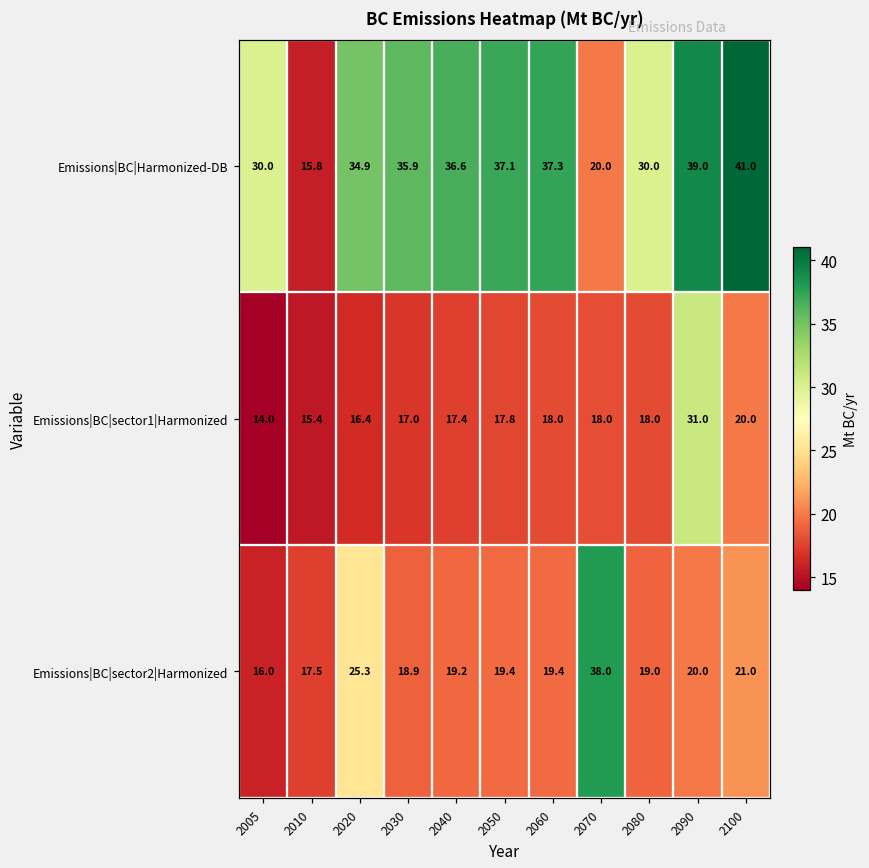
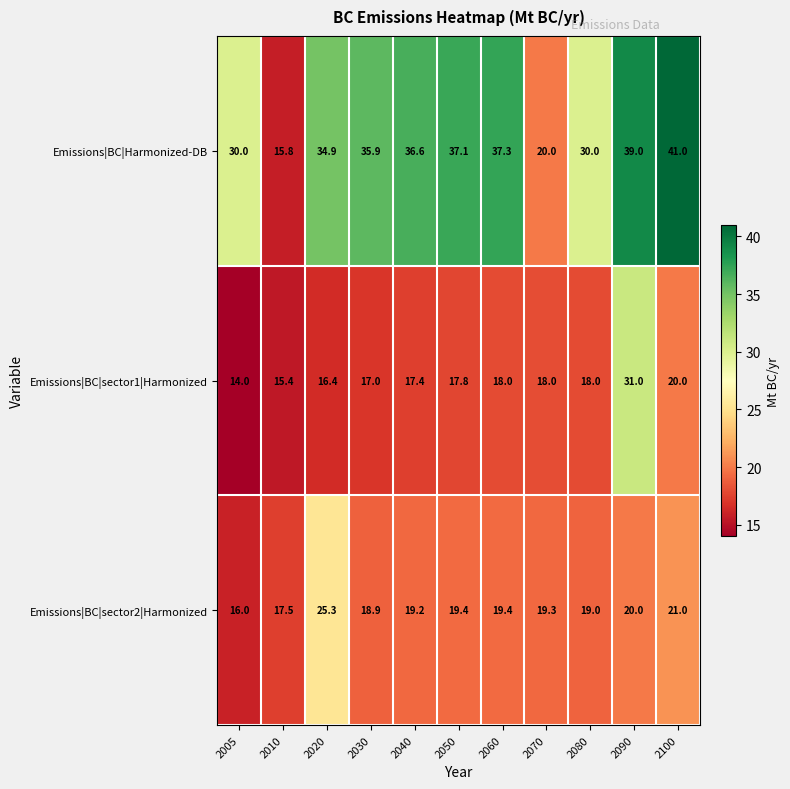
  {
    "Emissions|BC|Harmonized-DB": {
      "2005": 30.0,
      "2010": 15.8,
      "2020": 34.9,
      "2030": 35.9,
      "2040": 36.6,
      "2050": 37.1,
      "2060": 37.3,
      "2070": 20.0,
      "2080": 30.0,
      "2090": 39.0,
      "2100": 41.0
    },
    "Emissions|BC|sector1|Harmonized": {
      "2005": 14.0,
      "2010": 15.4,
      "2020": 16.4,
      "2030": 17.0,
      "2040": 17.4,
      "2050": 17.8,
      "2060": 18.0,
      "2070": 18.0,
      "2080": 18.0,
      "2090": 31.0,
      "2100": 20.0
    },
    "Emissions|BC|sector2|Harmonized": {
      "2005": 16.0,
      "2010": 17.5,
      "2020": 25.3,
      "2030": 18.9,
      "2040": 19.2,
      "2050": 19.4,
      "2060": 19.4,
-     "2070": 38.0,
+     "2070": 19.3,
      "2080": 19.0,
      "2090": 20.0,
      "2100": 21.0
    }
  }
